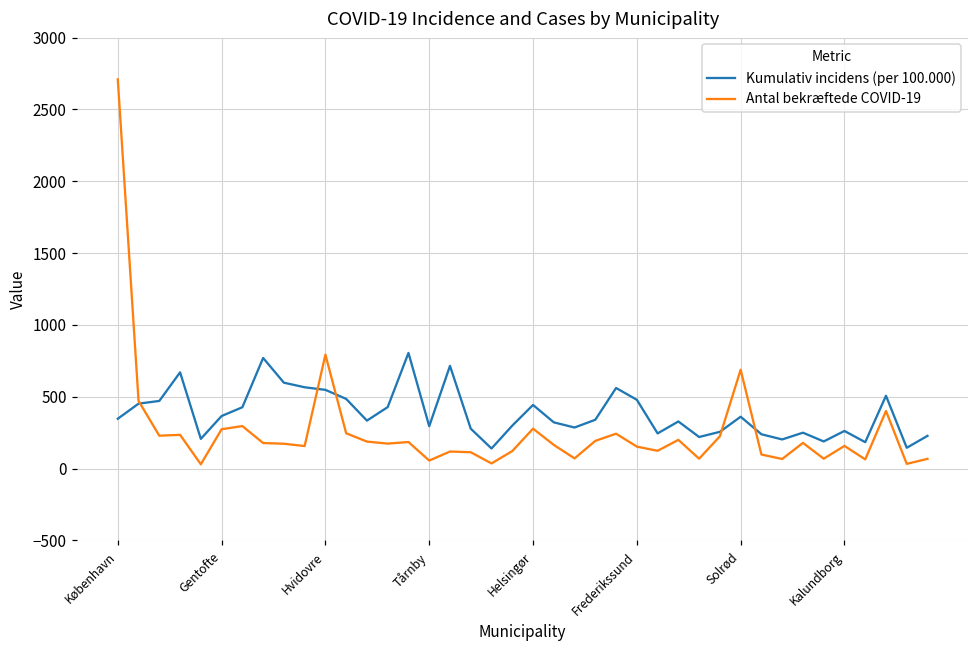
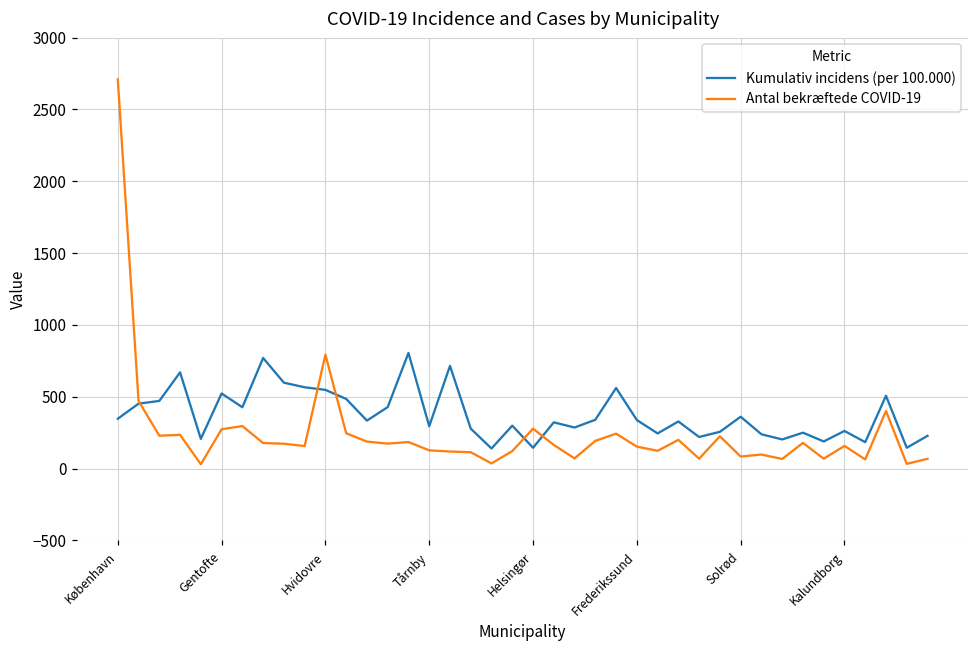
  {
    "Kumulativ incidens (per 100.000)": {
      "København": 350,
-     "Gentofte": 370,
+     "Gentofte": 520,
      "Hvidovre": 550,
      "Tårnby": 300,
-     "Helsingør": 440,
-     "Frederikssund": 480,
+     "Helsingør": 150,
+     "Frederikssund": 340,
      "Solrød": 360,
      "Kalundborg": 260
    },
    "Antal bekræftede COVID-19": {
      "København": 2710,
      "Gentofte": 270,
      "Hvidovre": 790,
-     "Tårnby": 60,
+     "Tårnby": 130,
      "Helsingør": 280,
      "Frederikssund": 150,
-     "Solrød": 690,
+     "Solrød": 80,
      "Kalundborg": 160
    }
  }
